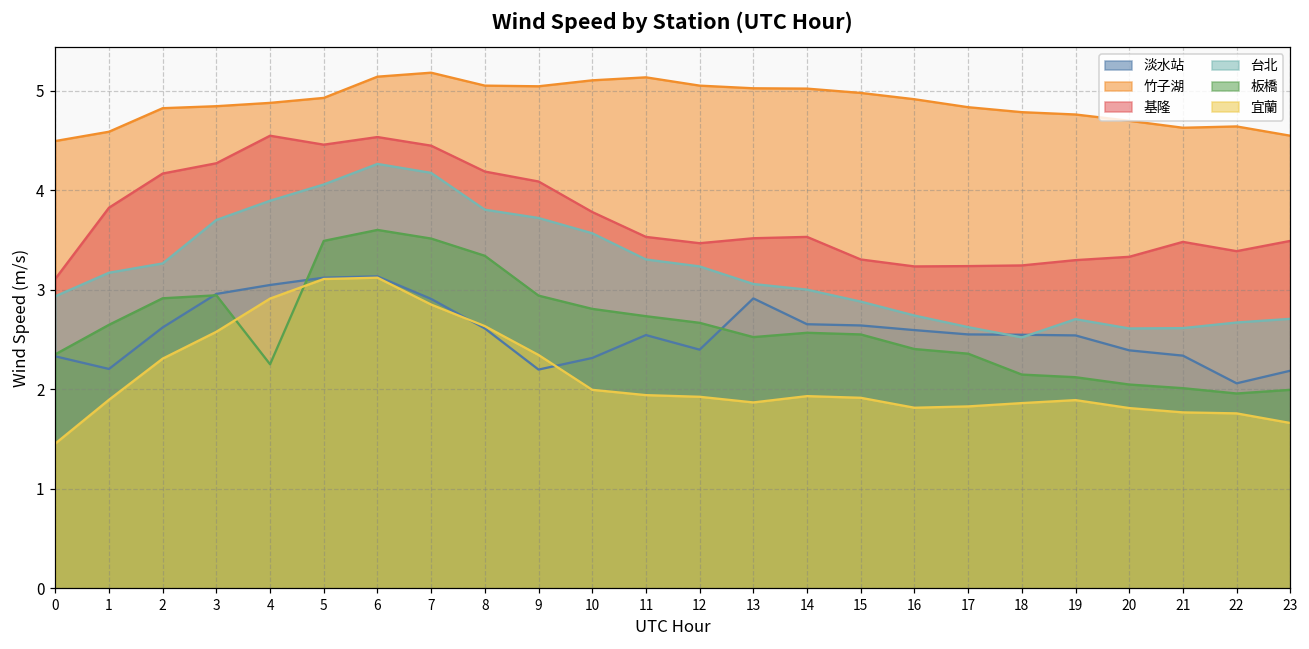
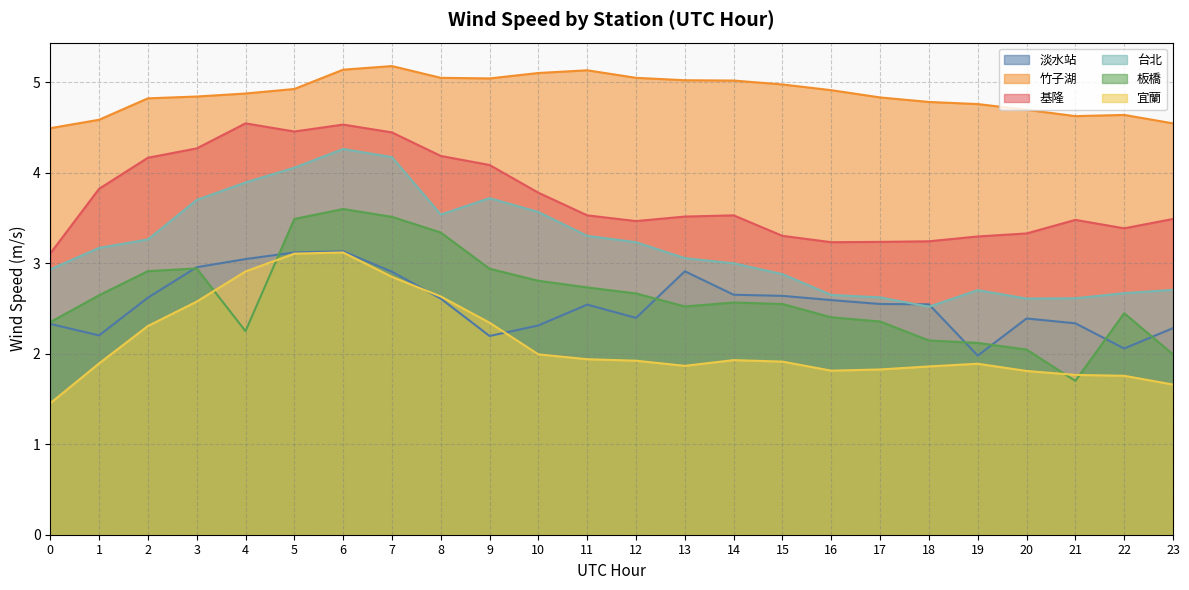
  {
    "淡水站": {
      "1": 2.2,
      "2": 2.6,
      "4": 3.0,
      "7": 2.9,
      "9": 2.2,
      "10": 2.3,
      "11": 2.5,
      "12": 2.4,
      "13": 2.9,
      "14": 2.7,
      "15": 2.6,
      "16": 2.6,
      "17": 2.6,
-     "19": 2.5,
+     "19": 2.0,
      "20": 2.4,
      "21": 2.3,
      "22": 2.1,
-     "23": 2.2
+     "23": 2.3
    },
    "基隆": {
      "0": 3.1,
      "1": 3.8,
      "2": 4.2,
      "3": 4.3,
      "4": 4.5,
      "5": 4.5,
      "6": 4.5,
      "7": 4.4,
      "8": 4.2,
      "9": 4.1,
      "10": 3.8,
      "11": 3.5,
      "12": 3.5,
      "13": 3.5,
      "14": 3.5,
      "15": 3.3,
      "16": 3.2,
      "17": 3.2,
      "18": 3.2,
      "19": 3.3,
      "20": 3.3,
      "21": 3.5,
      "22": 3.4,
      "23": 3.5
    },
    "台北": {
      "0": 2.9,
      "1": 3.2,
      "2": 3.3,
      "3": 3.7,
      "4": 3.9,
      "5": 4.1,
      "6": 4.3,
      "7": 4.2,
-     "8": 3.8,
+     "8": 3.5,
      "9": 3.7,
      "10": 3.6,
      "11": 3.3,
      "12": 3.2,
      "13": 3.1,
      "14": 3.0,
      "15": 2.9,
-     "16": 2.74,
+     "16": 2.65,
      "17": 2.6,
      "19": 2.7,
      "20": 2.6,
      "21": 2.6,
      "22": 2.7,
      "23": 2.7
    },
    "板橋": {
      "1": 2.6,
      "2": 2.9,
      "4": 2.3,
      "5": 3.5,
      "6": 3.6,
      "7": 3.5,
      "8": 3.3,
      "9": 2.9,
      "10": 2.8,
      "11": 2.7,
      "12": 2.7,
      "13": 2.5,
      "14": 2.6,
      "15": 2.6,
      "16": 2.4,
      "17": 2.4,
      "18": 2.1,
      "19": 2.1,
      "20": 2.0,
-     "21": 2.0,
-     "22": 2.0,
+     "21": 1.7,
+     "22": 2.4,
      "23": 2.0
    }
  }
